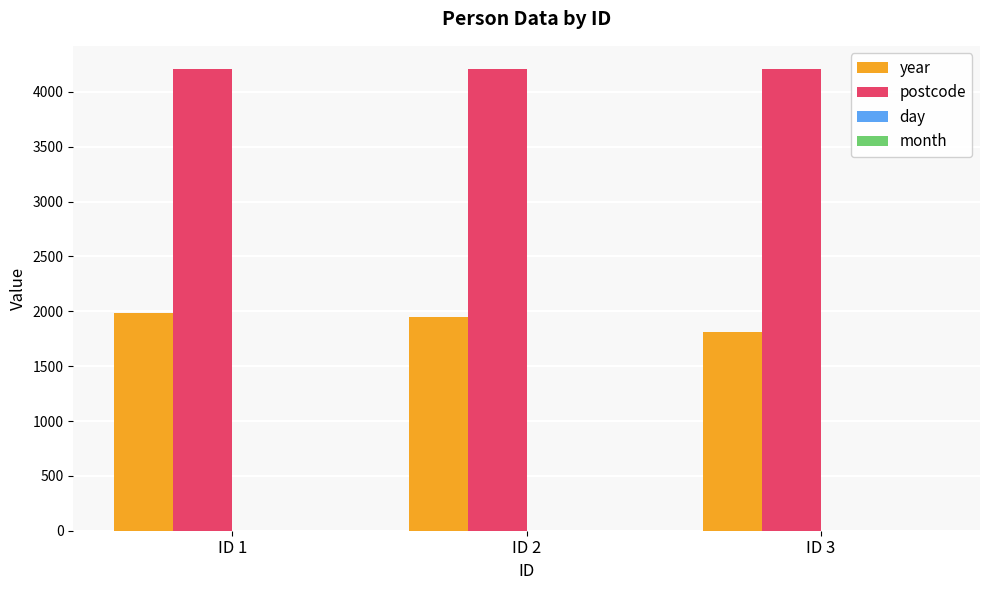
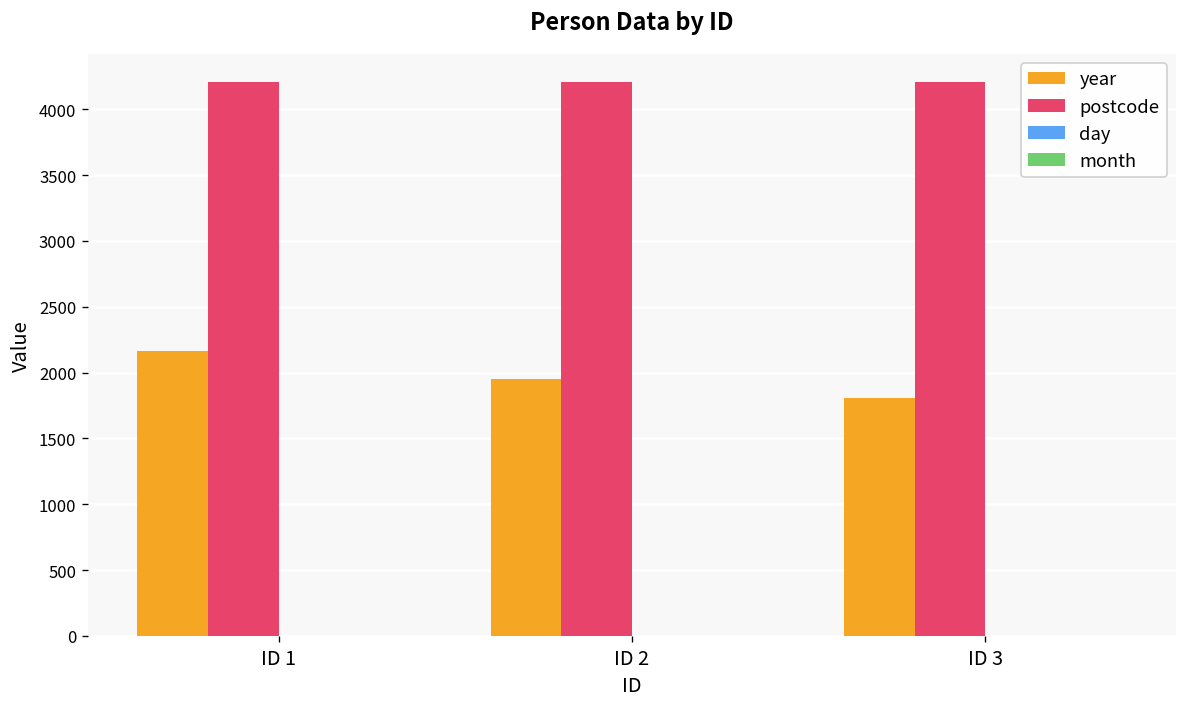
  {
    "year": {
-     "ID 1": 1980,
+     "ID 1": 2170,
      "ID 2": 1950,
      "ID 3": 1810
    },
    "postcode": {
      "ID 1": 4210,
      "ID 2": 4210,
      "ID 3": 4210
    }
  }
